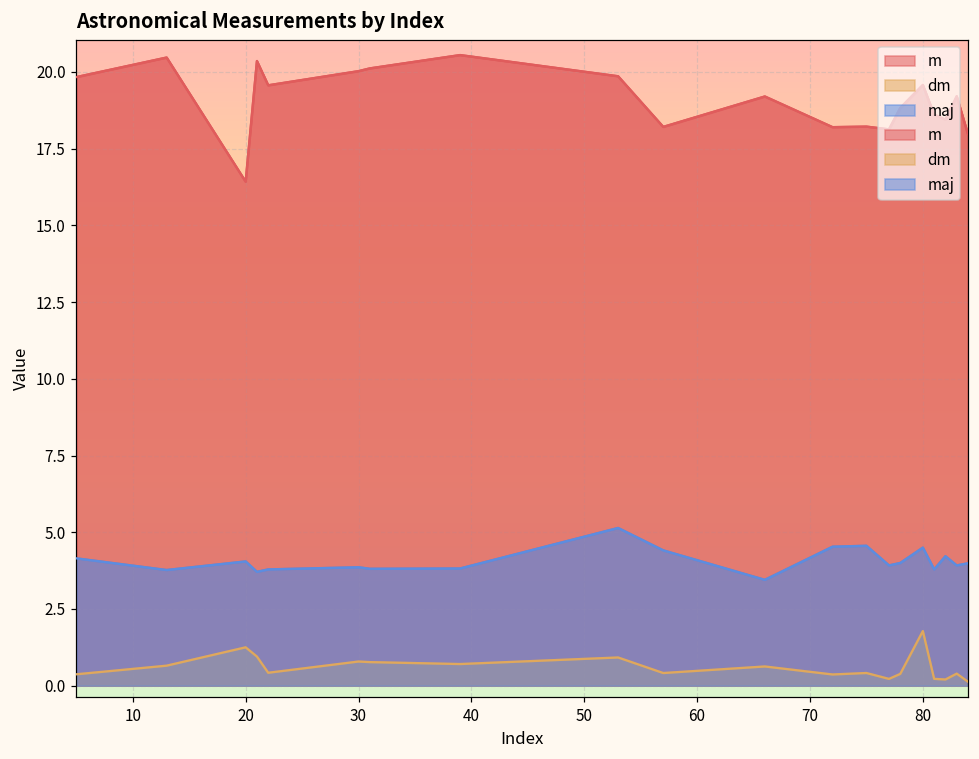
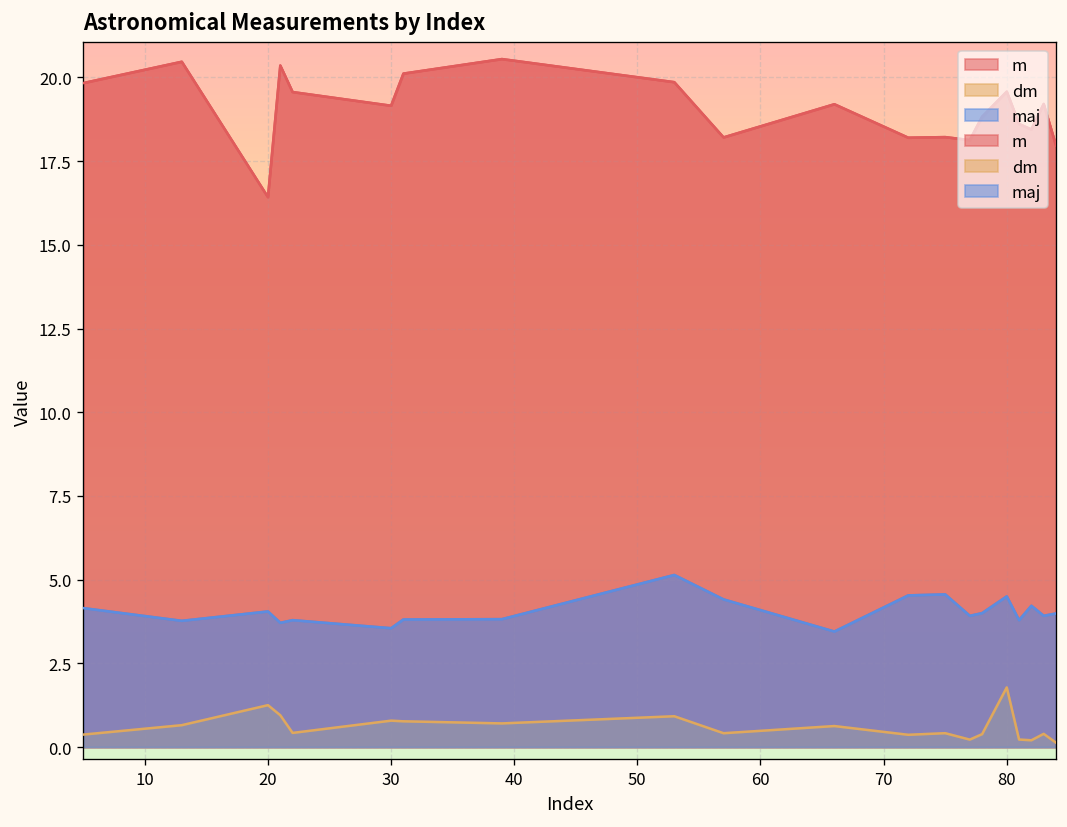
  {
    "m": {
      "20": 16.4,
-     "30": 20.0
+     "30": 19.2
    },
    "dm": {
      "20": 1.3,
      "30": 0.8,
      "80": 1.8
    },
    "maj": {
      "20": 4.1,
-     "30": 3.9,
+     "30": 3.6,
      "80": 4.5
    }
  }
